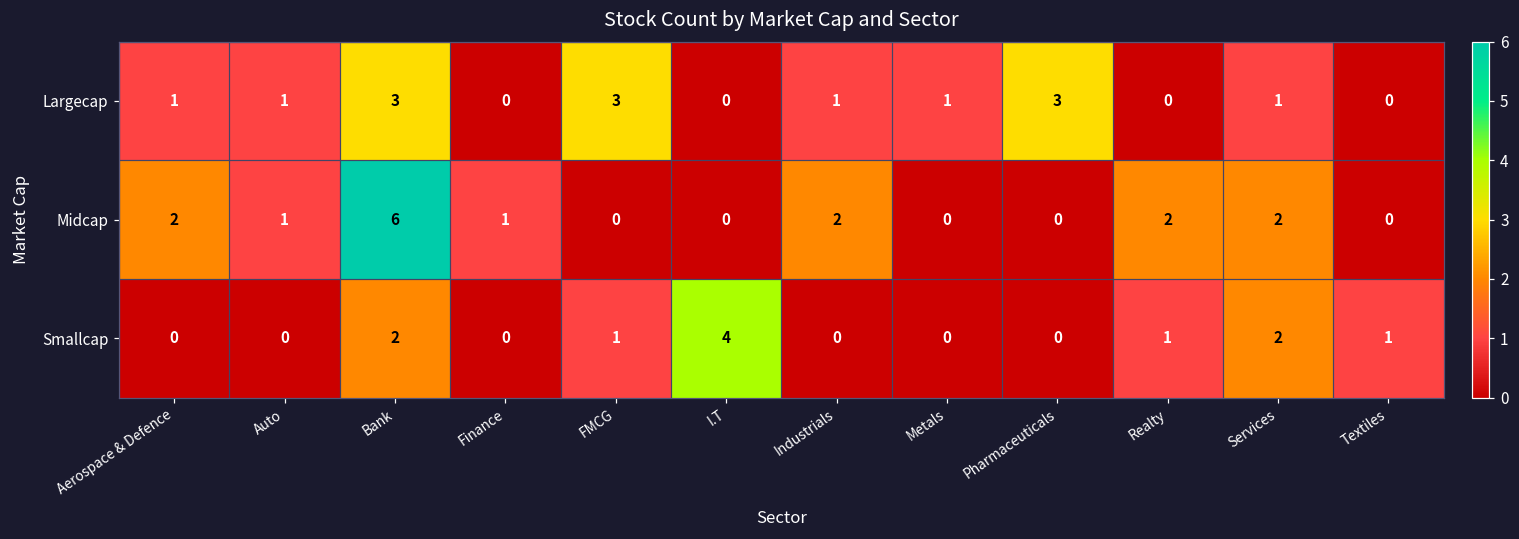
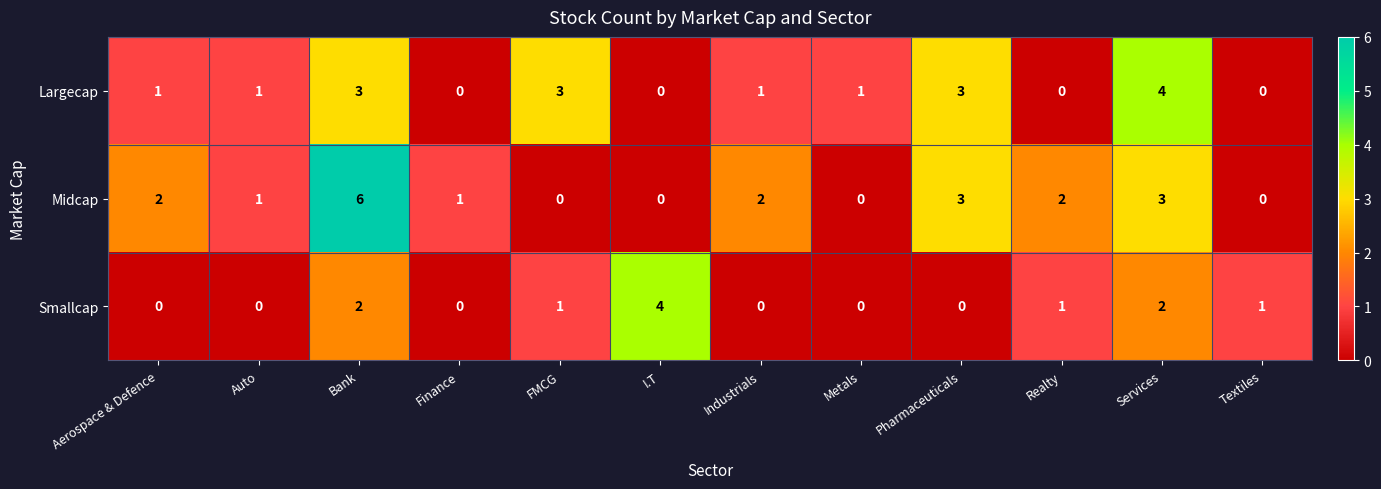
  {
    "Largecap": {
      "Aerospace & Defence": 1,
      "Auto": 1,
      "Bank": 3,
      "Finance": 0,
      "FMCG": 3,
      "I.T": 0,
      "Industrials": 1,
      "Metals": 1,
      "Pharmaceuticals": 3,
      "Realty": 0,
-     "Services": 1,
+     "Services": 4,
      "Textiles": 0
    },
    "Midcap": {
      "Aerospace & Defence": 2,
      "Auto": 1,
      "Bank": 6,
      "Finance": 1,
      "FMCG": 0,
      "I.T": 0,
      "Industrials": 2,
      "Metals": 0,
-     "Pharmaceuticals": 0,
+     "Pharmaceuticals": 3,
      "Realty": 2,
-     "Services": 2,
+     "Services": 3,
      "Textiles": 0
    },
    "Smallcap": {
      "Aerospace & Defence": 0,
      "Auto": 0,
      "Bank": 2,
      "Finance": 0,
      "FMCG": 1,
      "I.T": 4,
      "Industrials": 0,
      "Metals": 0,
      "Pharmaceuticals": 0,
      "Realty": 1,
      "Services": 2,
      "Textiles": 1
    }
  }
